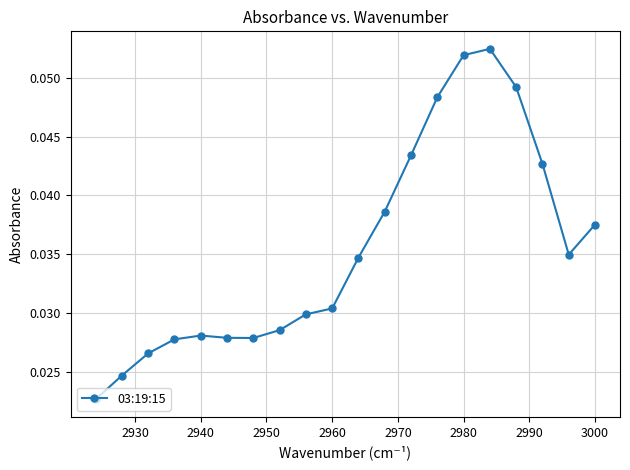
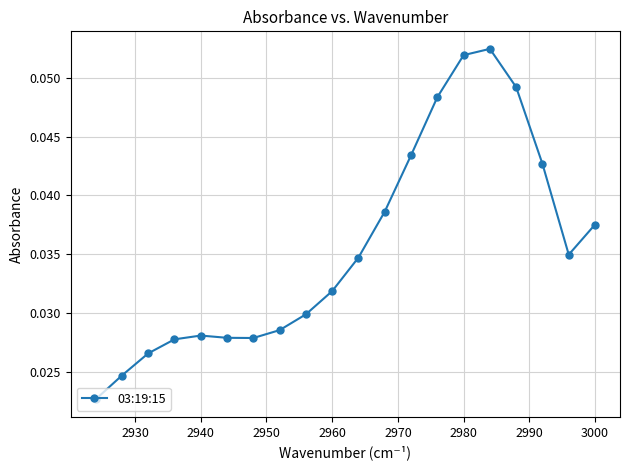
  {
    "2940": 0.0281,
-   "2960": 0.0304,
+   "2960": 0.0319,
    "2980": 0.0519,
    "3000": 0.0375
  }
